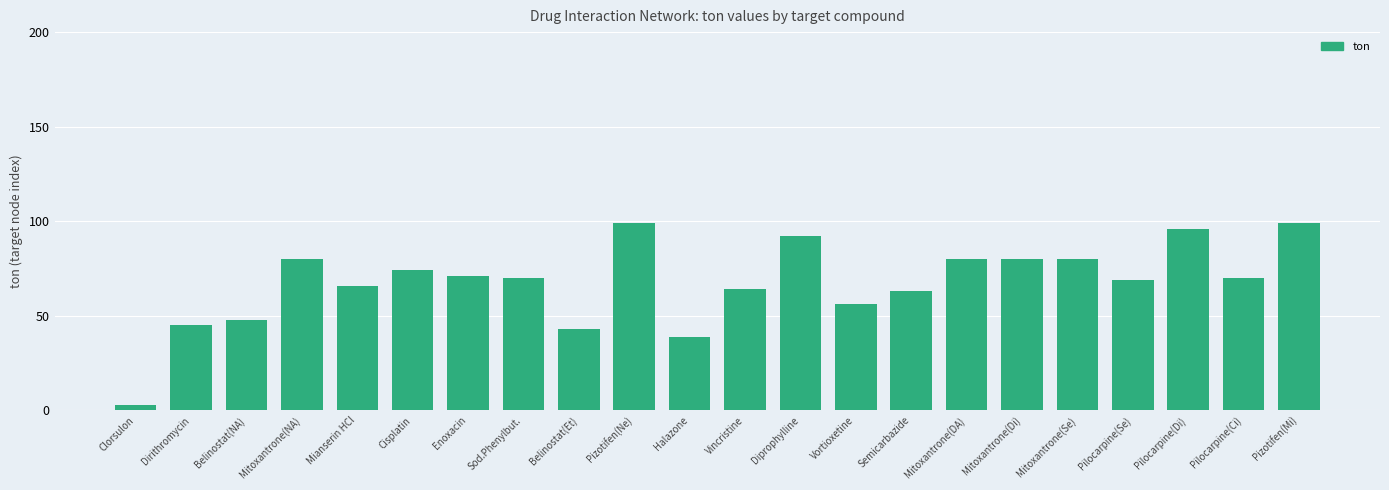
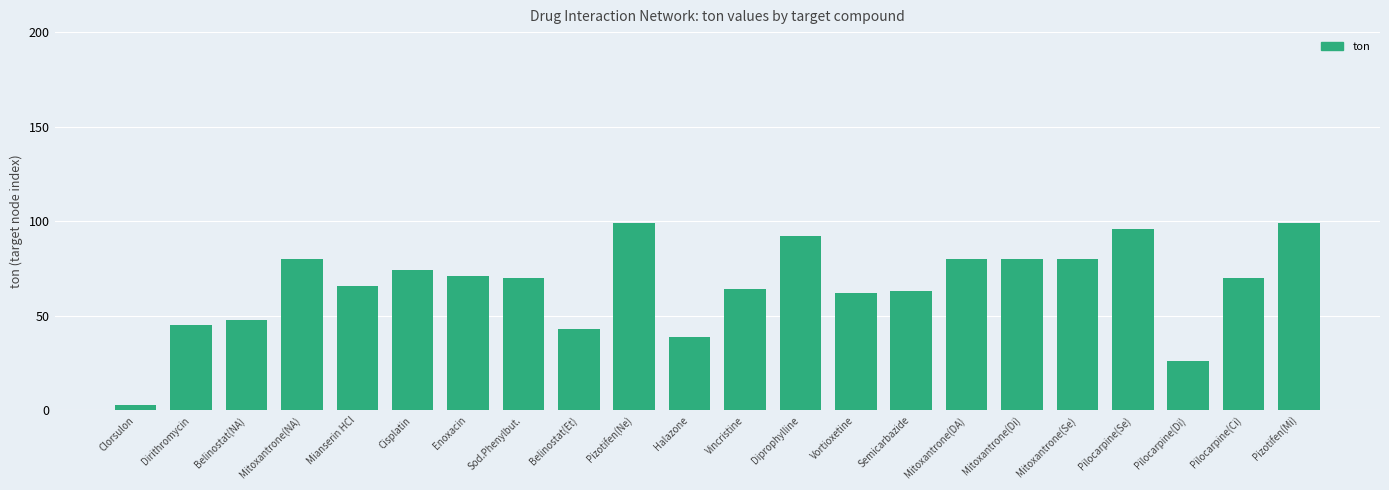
  {
    "Clorsulon": 3,
    "Dirithromycin": 45,
    "Belinostat(NA)": 48,
    "Mitoxantrone(NA)": 80,
    "Mianserin HCl": 66,
    "Cisplatin": 74,
    "Enoxacin": 71,
    "Sod.Phenylbut.": 70,
    "Belinostat(Et)": 43,
    "Pizotifen(Ne)": 99,
    "Halazone": 39,
    "Vincristine": 64,
    "Diprophylline": 92,
-   "Vortioxetine": 56,
+   "Vortioxetine": 62,
    "Semicarbazide": 63,
    "Mitoxantrone(DA)": 80,
    "Mitoxantrone(Di)": 80,
    "Mitoxantrone(Se)": 80,
-   "Pilocarpine(Se)": 69,
-   "Pilocarpine(Di)": 96,
+   "Pilocarpine(Se)": 96,
+   "Pilocarpine(Di)": 26,
    "Pilocarpine(Ci)": 70,
    "Pizotifen(Mi)": 99
  }
